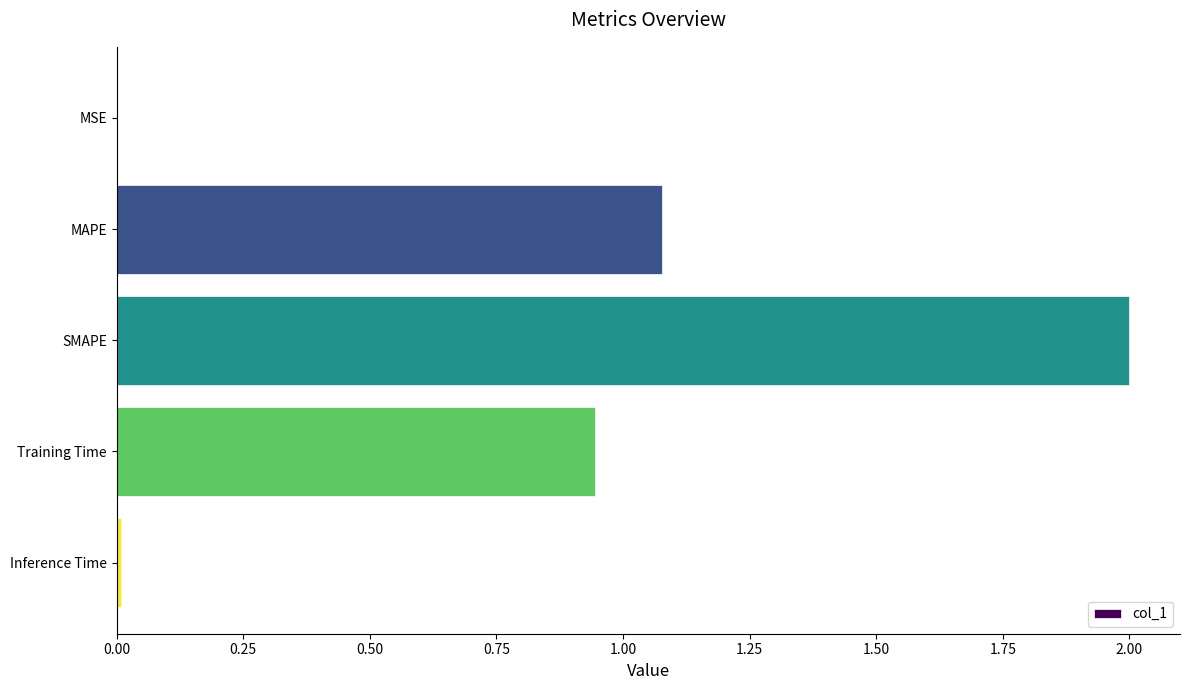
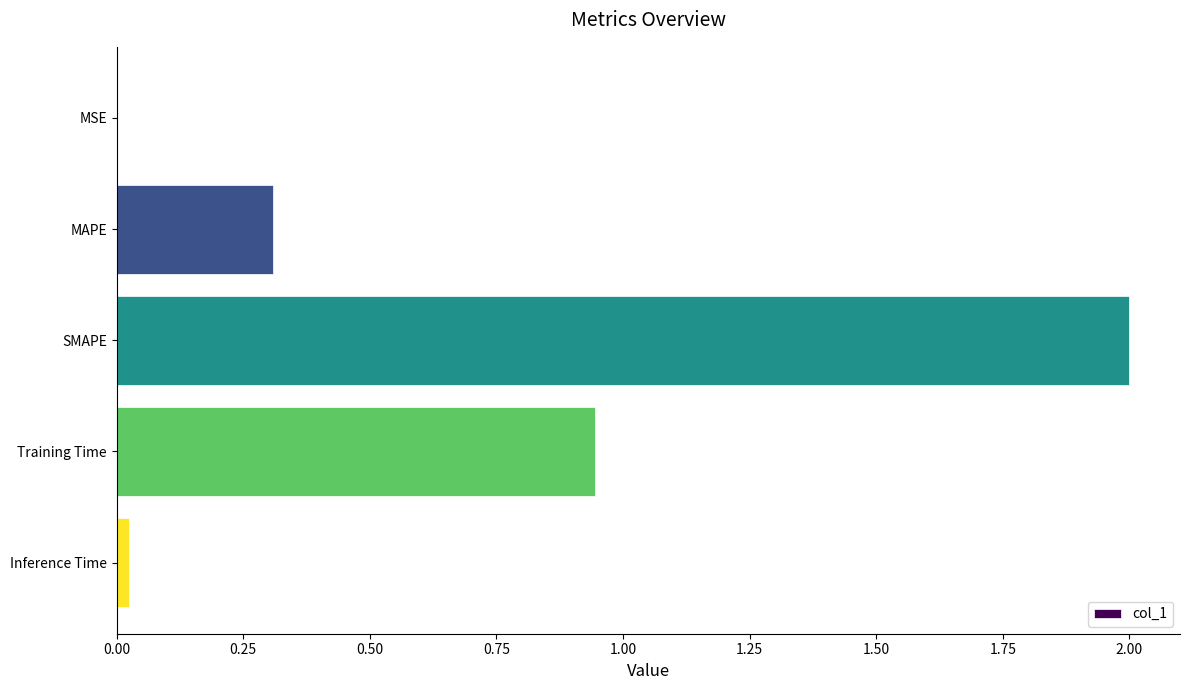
  {
-   "MAPE": 1.08,
+   "MAPE": 0.31,
    "SMAPE": 2.00,
    "Training Time": 0.94,
-   "Inference Time": 0.01
+   "Inference Time": 0.03
  }
